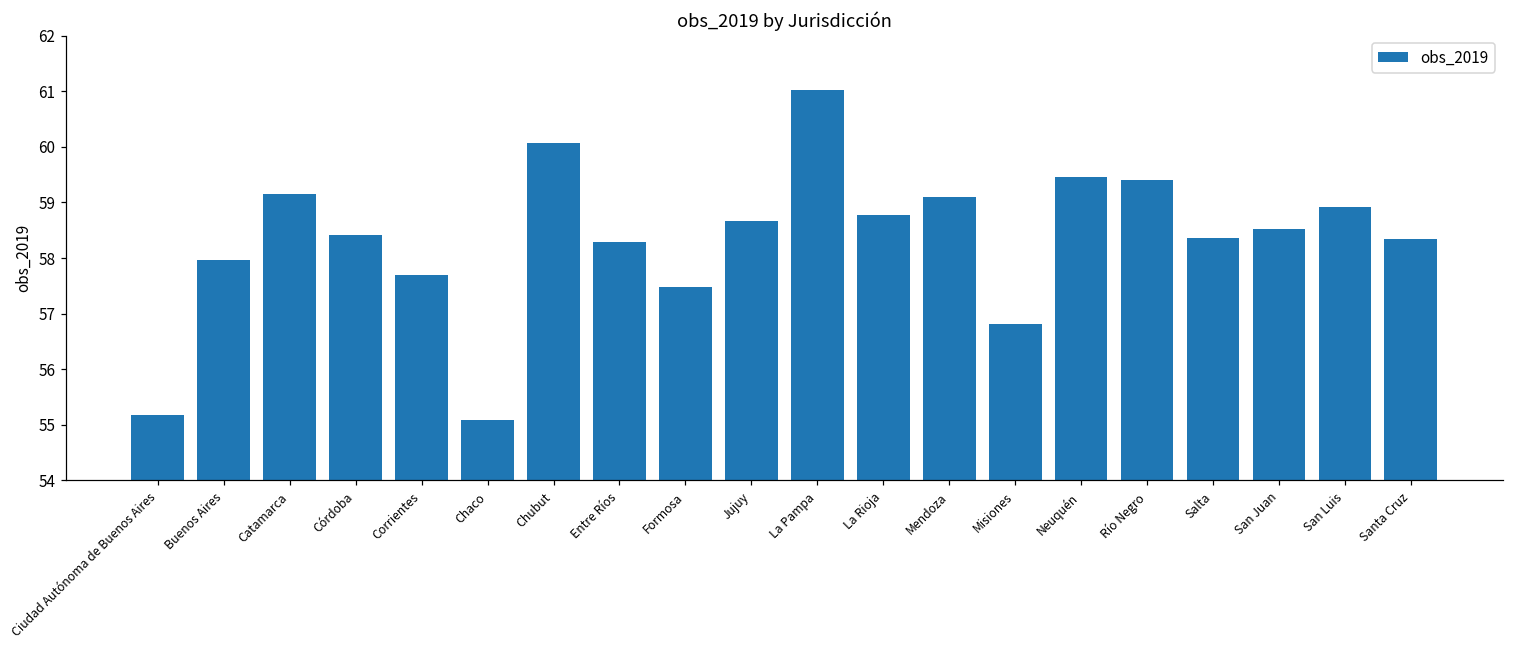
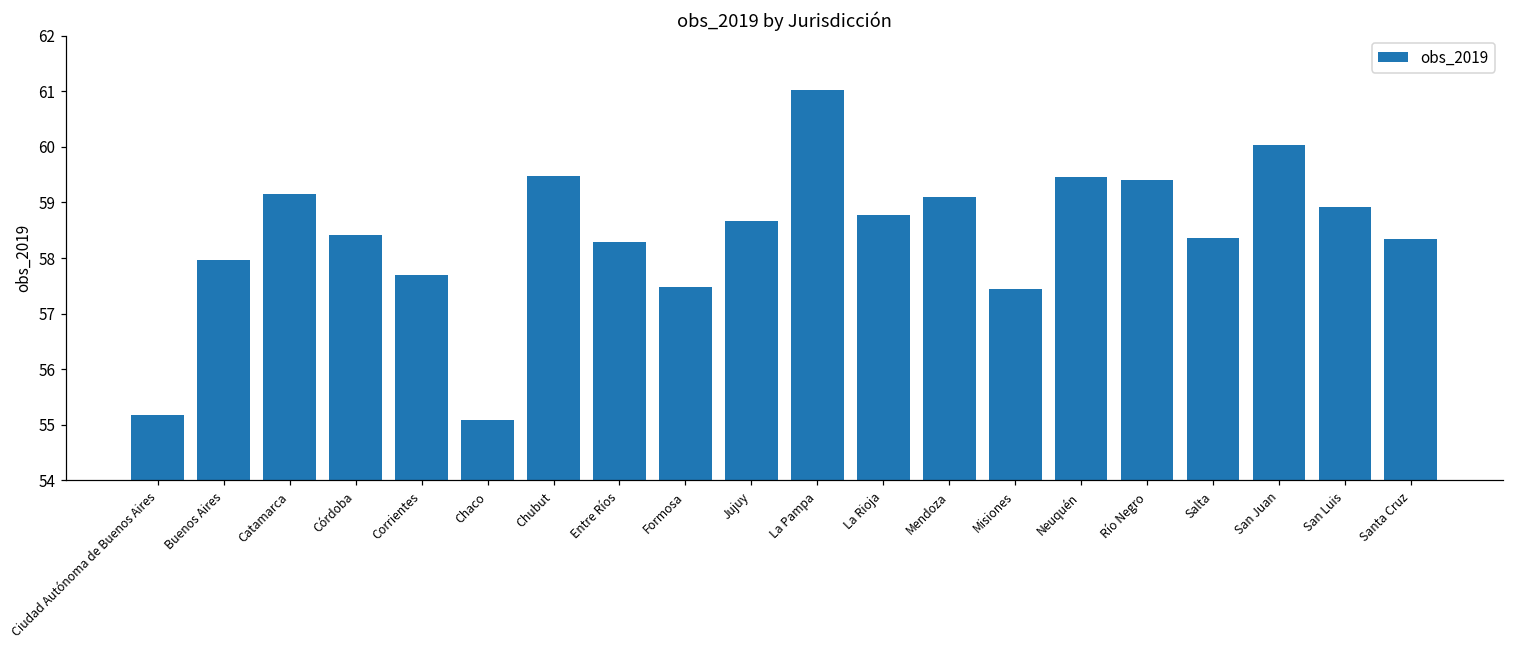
  {
    "Ciudad Autónoma de Buenos Aires": 55.2,
    "Buenos Aires": 58.0,
    "Catamarca": 59.2,
    "Córdoba": 58.4,
    "Corrientes": 57.7,
    "Chaco": 55.1,
-   "Chubut": 60.1,
+   "Chubut": 59.5,
    "Entre Ríos": 58.3,
    "Formosa": 57.5,
    "Jujuy": 58.7,
    "La Pampa": 61.0,
    "La Rioja": 58.8,
    "Mendoza": 59.1,
-   "Misiones": 56.8,
+   "Misiones": 57.4,
    "Neuquén": 59.5,
    "Río Negro": 59.4,
    "Salta": 58.4,
-   "San Juan": 58.5,
+   "San Juan": 60.0,
    "San Luis": 58.9,
    "Santa Cruz": 58.3
  }
